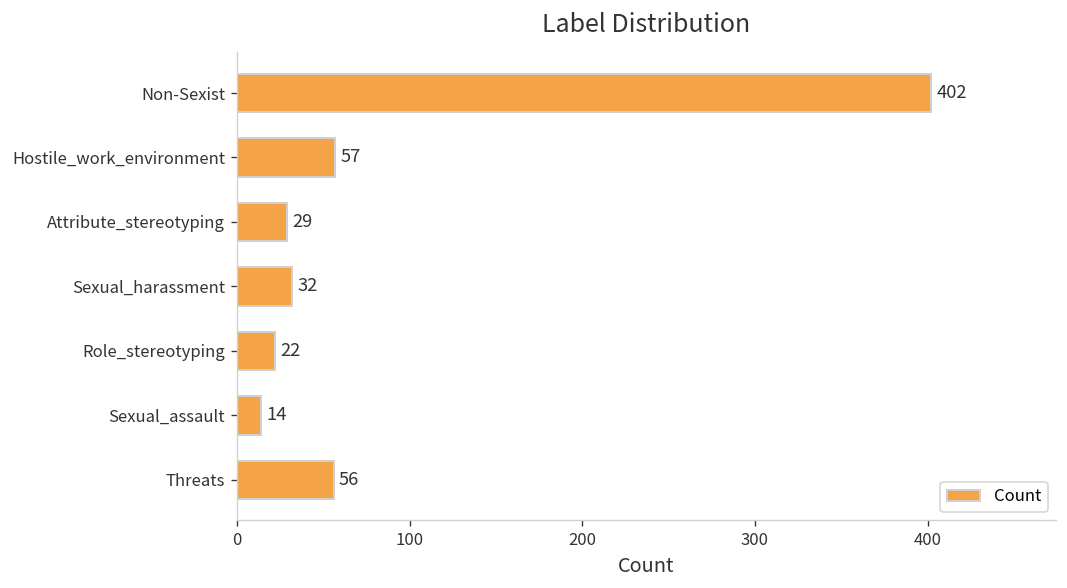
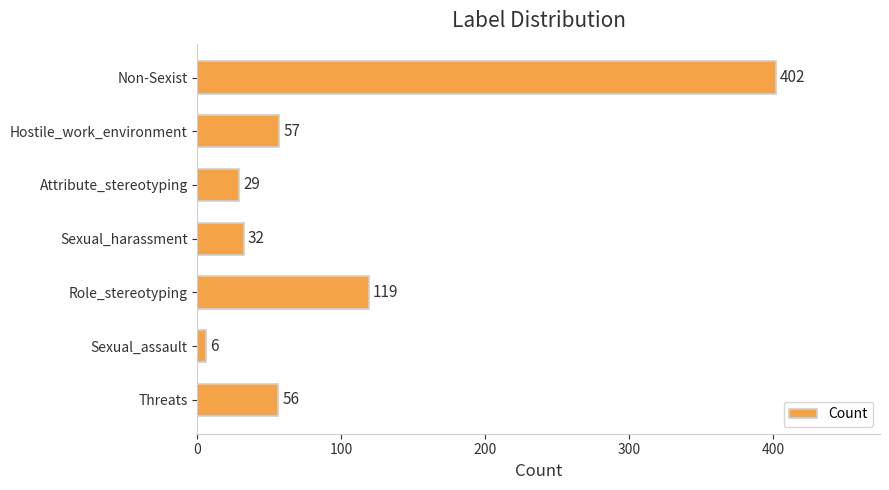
  {
    "Non-Sexist": 402,
    "Hostile_work_environment": 57,
    "Attribute_stereotyping": 29,
    "Sexual_harassment": 32,
-   "Role_stereotyping": 22,
-   "Sexual_assault": 14,
+   "Role_stereotyping": 119,
+   "Sexual_assault": 6,
    "Threats": 56
  }
